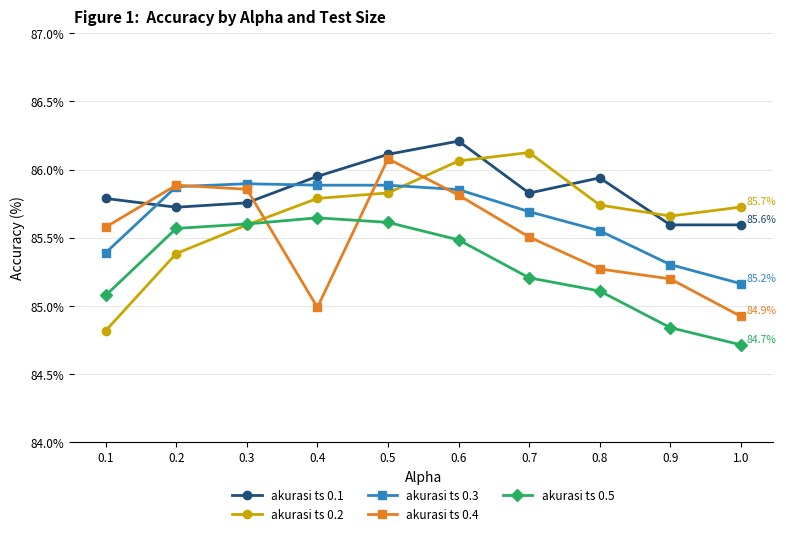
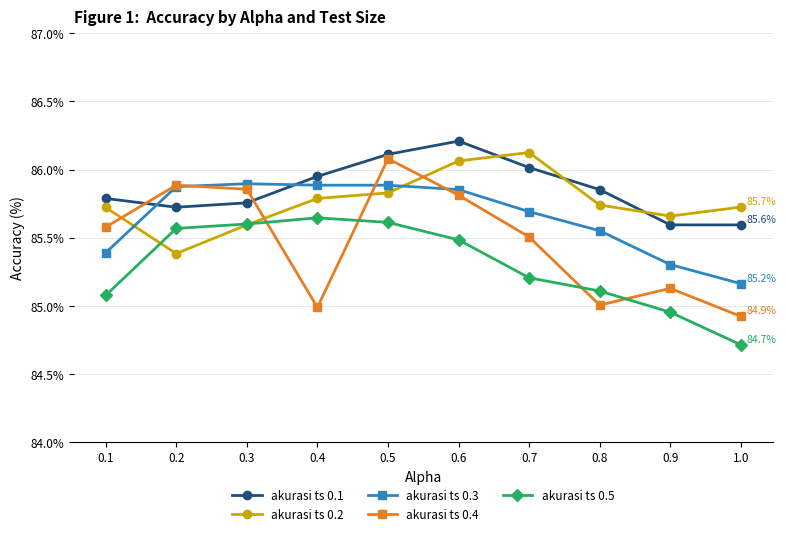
  {
    "akurasi ts 0.1": {
      "0.1": "85.79%",
      "0.2": "85.72%",
      "0.3": "85.76%",
      "0.4": "85.95%",
      "0.5": "86.11%",
      "0.6": "86.21%",
-     "0.7": "85.83%",
-     "0.8": "85.94%",
+     "0.7": "86.01%",
+     "0.8": "85.85%",
      "0.9": "85.59%"
    },
    "akurasi ts 0.2": {
-     "0.1": "84.82%",
+     "0.1": "85.72%",
      "0.2": "85.38%",
      "0.4": "85.79%",
      "0.5": "85.83%",
      "0.6": "86.06%",
      "0.7": "86.13%",
      "0.8": "85.74%",
      "0.9": "85.66%"
    },
    "akurasi ts 0.3": {
      "1.0": "85.2%"
    },
    "akurasi ts 0.4": {
      "0.1": "85.58%",
      "0.3": "85.86%",
      "0.4": "84.99%",
      "0.5": "86.08%",
      "0.6": "85.81%",
      "0.7": "85.51%",
-     "0.8": "85.27%",
-     "0.9": "85.20%"
+     "0.8": "85.01%",
+     "0.9": "85.13%"
    },
    "akurasi ts 0.5": {
      "0.1": "85.08%",
      "0.2": "85.57%",
      "0.4": "85.65%",
      "0.5": "85.61%",
      "0.6": "85.48%",
      "0.7": "85.21%",
      "0.8": "85.11%",
-     "0.9": "84.84%"
+     "0.9": "84.95%"
    }
  }
